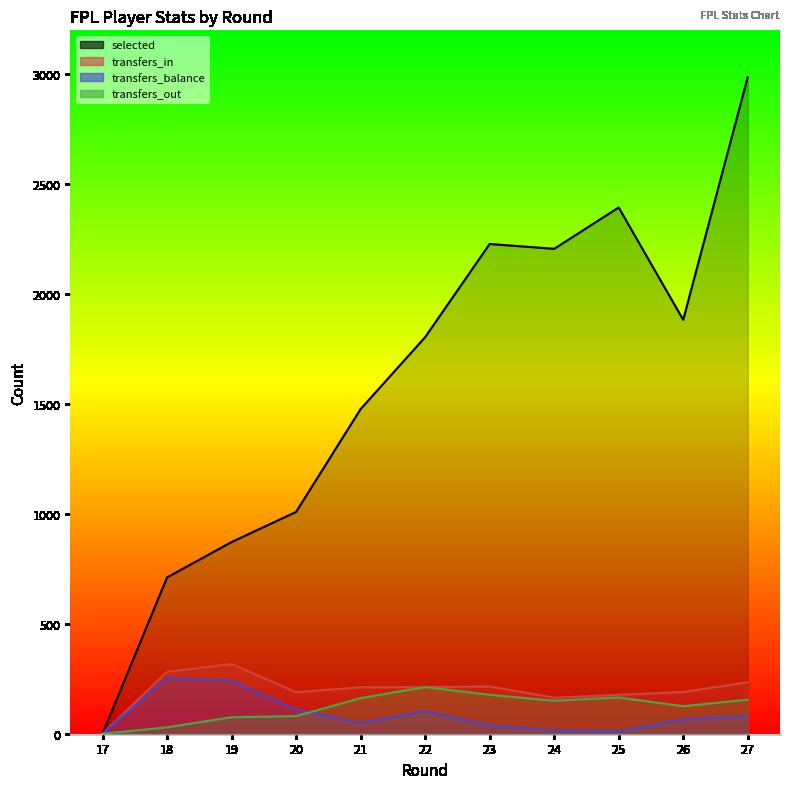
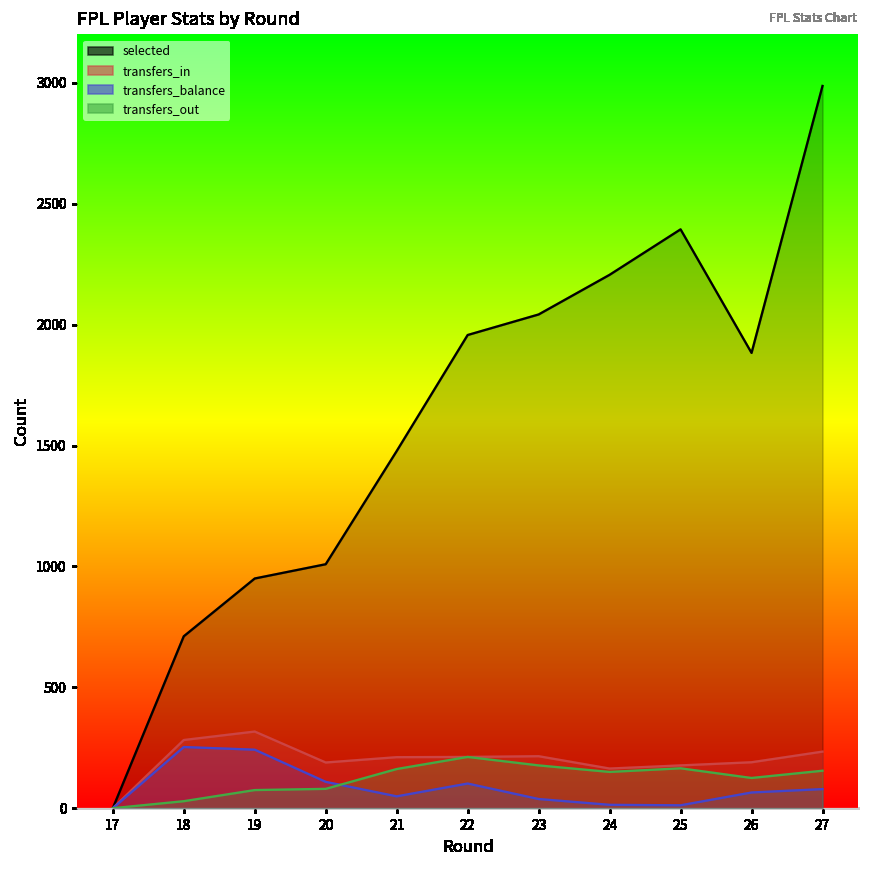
  {
    "selected": {
      "18": 710,
-     "19": 870,
+     "19": 950,
      "20": 1010,
      "21": 1480,
-     "22": 1800,
-     "23": 2230,
+     "22": 1960,
+     "23": 2040,
      "24": 2210,
      "25": 2390,
      "26": 1880,
      "27": 2990
    }
  }
